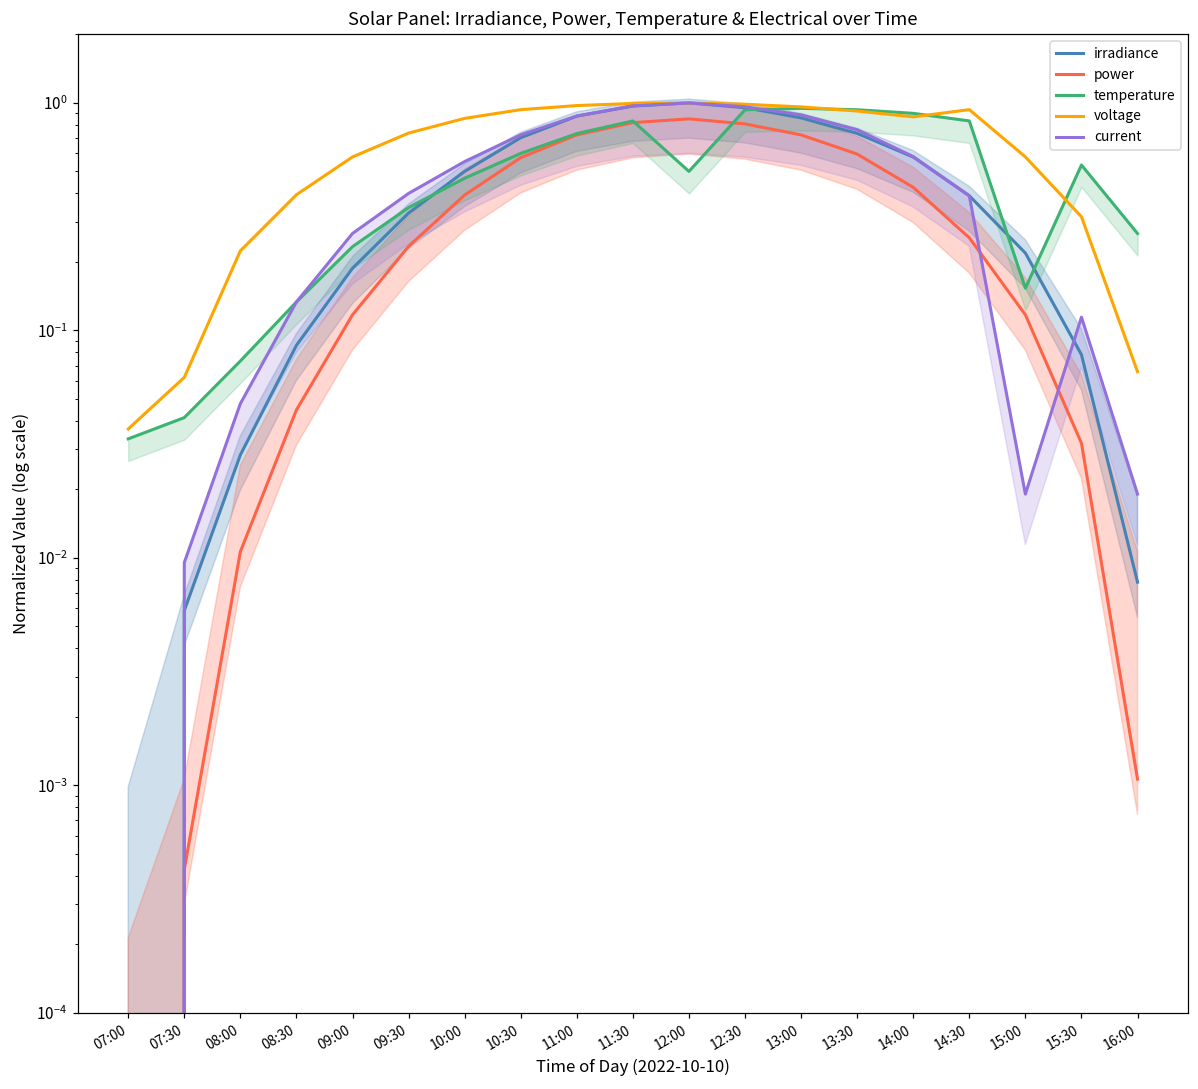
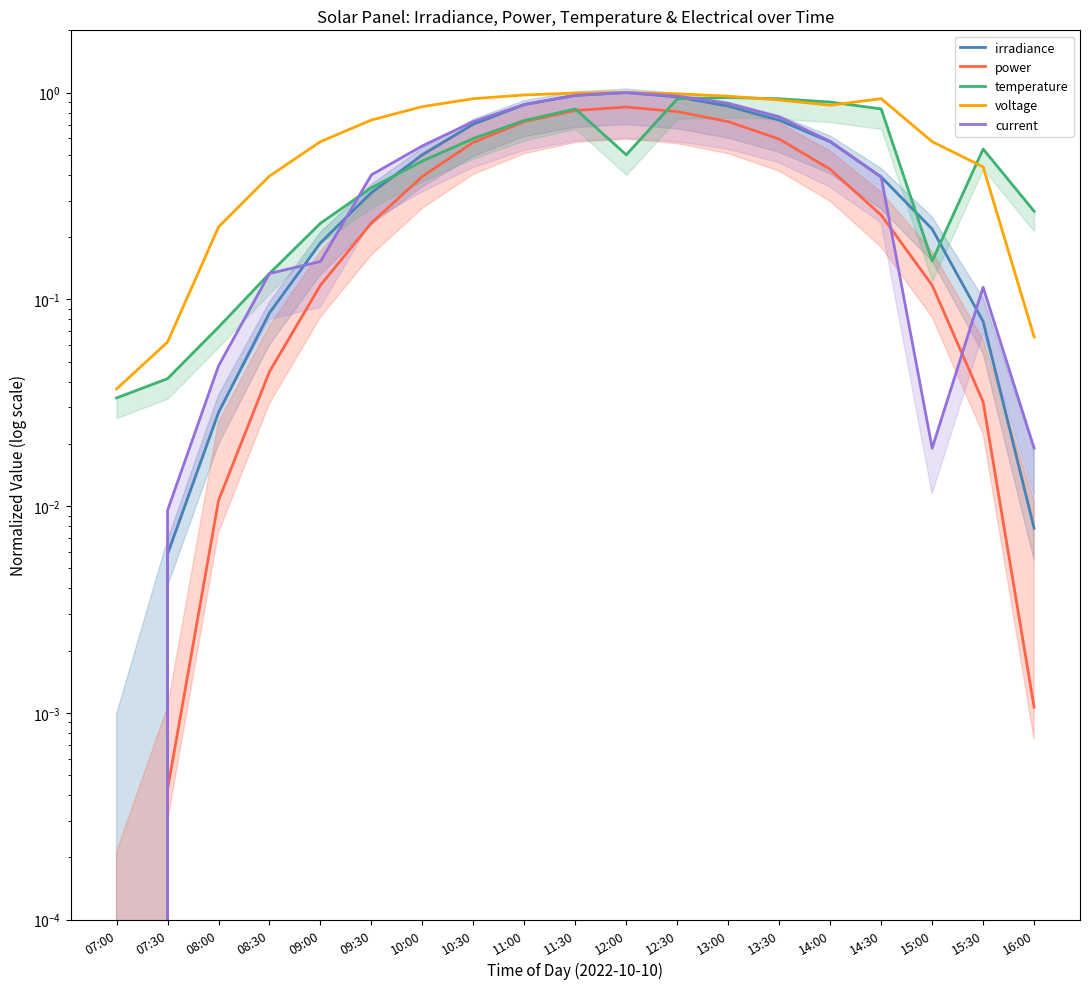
  {
    "temperature": {
      "07:00": 0.033,
      "07:30": 0.041,
      "08:00": 0.073,
      "09:00": 0.23,
      "09:30": 0.35,
      "10:00": 0.47,
      "10:30": 0.60,
      "12:00": 0.50,
      "14:00": 0.9,
      "14:30": 0.83,
      "15:00": 0.15,
      "15:30": 0.53,
      "16:00": 0.27
    },
    "voltage": {
      "07:00": 0.037,
      "07:30": 0.062,
      "08:00": 0.22,
      "08:30": 0.39,
      "09:00": 0.58,
      "09:30": 0.74,
      "10:00": 0.86,
      "10:30": 0.9,
      "11:00": 1.0,
      "14:00": 0.87,
      "14:30": 0.9,
      "15:00": 0.58,
-     "15:30": 0.32,
+     "15:30": 0.44,
      "16:00": 0.066
    },
    "current": {
      "07:30": 0.010,
      "08:00": 0.048,
-     "09:00": 0.27,
+     "09:00": 0.15,
      "09:30": 0.40,
      "15:00": 0.019,
      "15:30": 0.11
    }
  }
